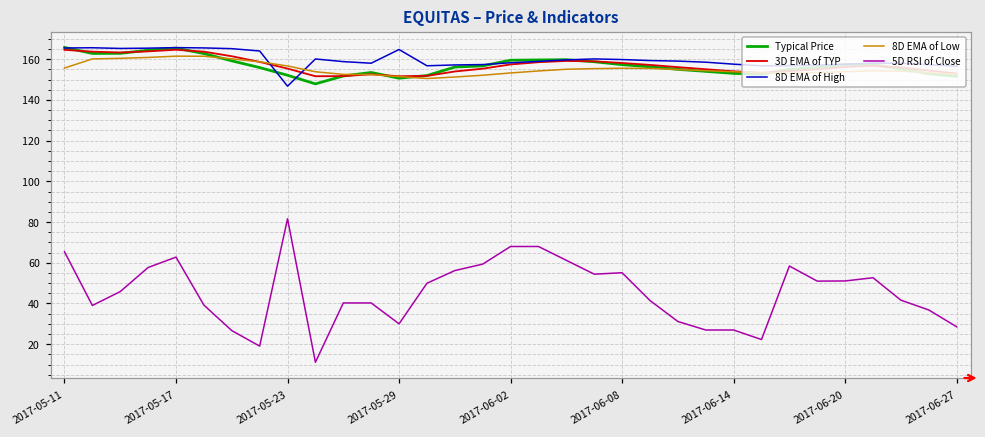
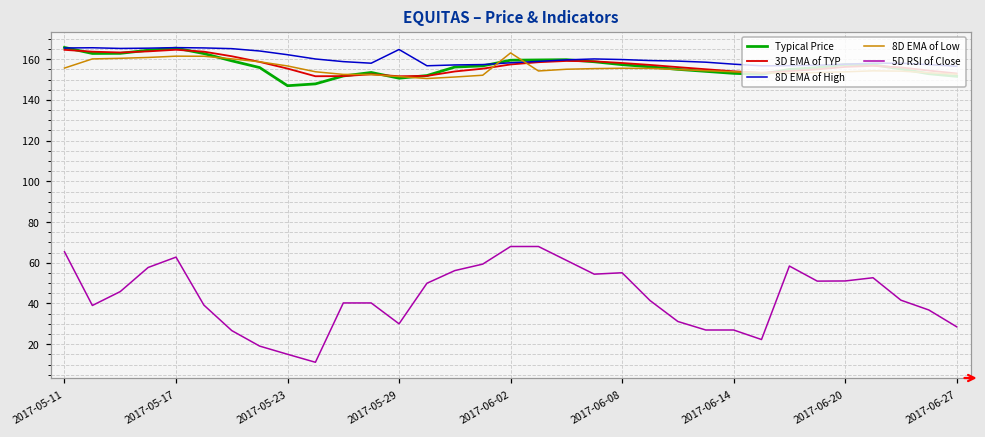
  {
    "Typical Price": {
-     "2017-05-23": 152
+     "2017-05-23": 147
    },
    "8D EMA of High": {
-     "2017-05-23": 147,
+     "2017-05-23": 162,
      "2017-05-29": 165,
      "2017-06-08": 160,
      "2017-06-14": 158
    },
    "8D EMA of Low": {
      "2017-05-11": 156,
      "2017-05-17": 162,
-     "2017-06-02": 153,
+     "2017-06-02": 163,
      "2017-06-08": 156
    },
    "5D RSI of Close": {
      "2017-05-11": 65,
      "2017-05-17": 63,
-     "2017-05-23": 82,
+     "2017-05-23": 15,
      "2017-05-29": 30,
      "2017-06-02": 68,
      "2017-06-08": 55,
      "2017-06-14": 27,
      "2017-06-20": 51,
      "2017-06-27": 29
    }
  }
